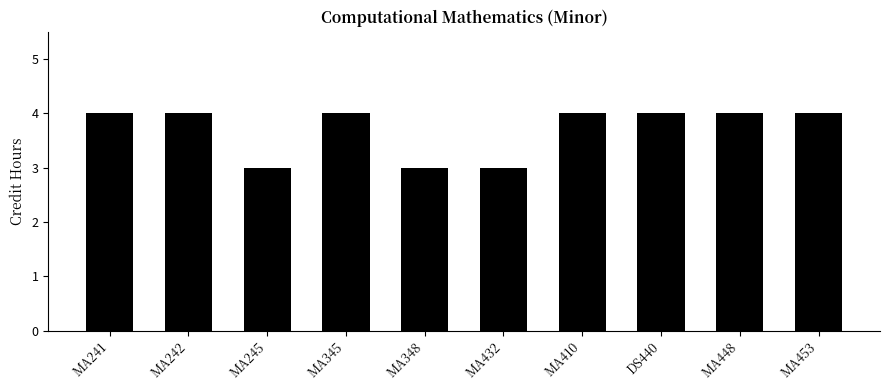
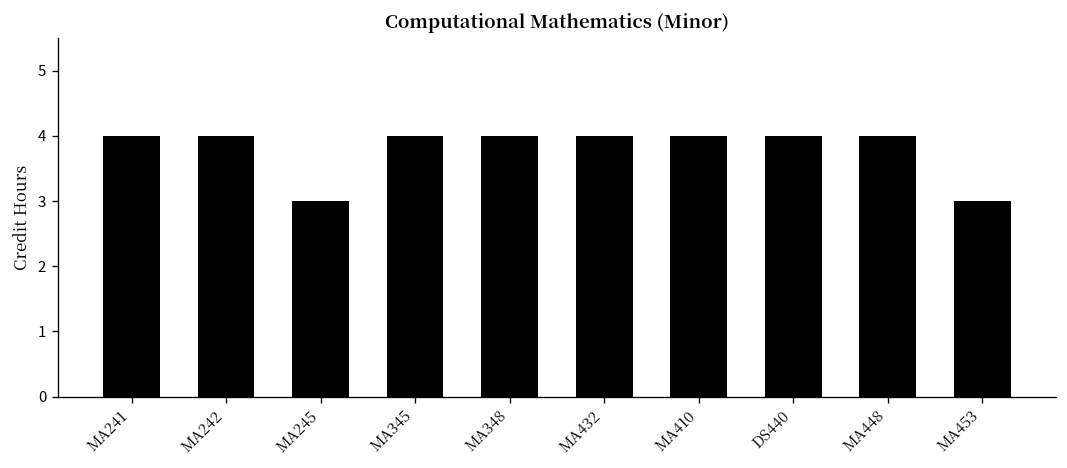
  {
    "MA241": 4,
    "MA242": 4,
    "MA245": 3,
    "MA345": 4,
-   "MA348": 3,
-   "MA432": 3,
+   "MA348": 4,
+   "MA432": 4,
    "MA410": 4,
    "DS440": 4,
    "MA448": 4,
-   "MA453": 4
+   "MA453": 3
  }
